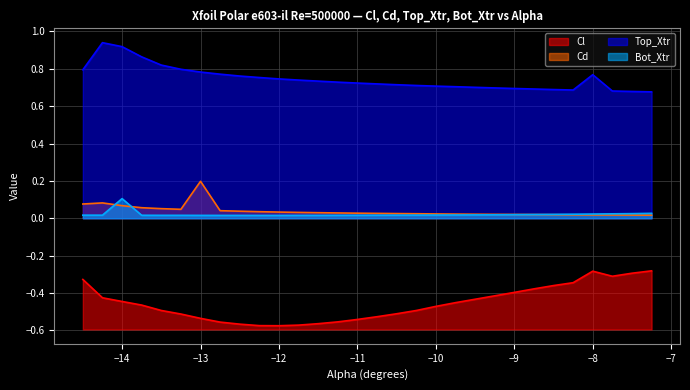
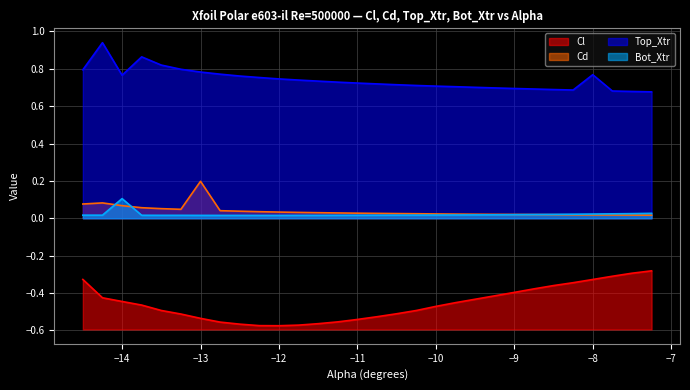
  {
    "Cl": {
      "−14": -0.45,
      "−13": -0.54,
      "−12": -0.58,
      "−11": -0.54,
      "−10": -0.47,
      "−9": -0.40,
-     "−8": -0.28
+     "−8": -0.33
    },
    "Cd": {
      "−14": 0.07,
      "−13": 0.20,
      "−12": 0.03
    },
    "Top_Xtr": {
-     "−14": 0.92,
+     "−14": 0.77,
      "−13": 0.78,
      "−12": 0.75,
      "−11": 0.72,
      "−10": 0.71,
      "−9": 0.69,
      "−8": 0.77
    },
    "Bot_Xtr": {
      "−14": 0.11,
      "−13": 0.02,
      "−12": 0.02
    }
  }
